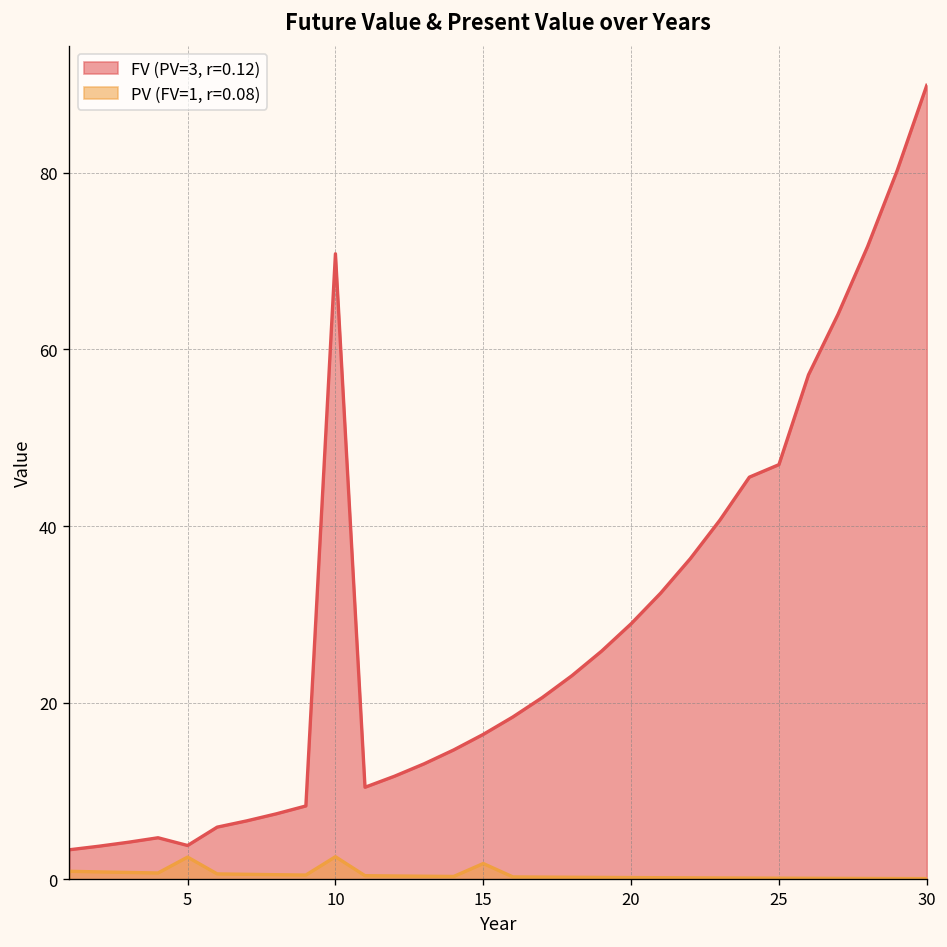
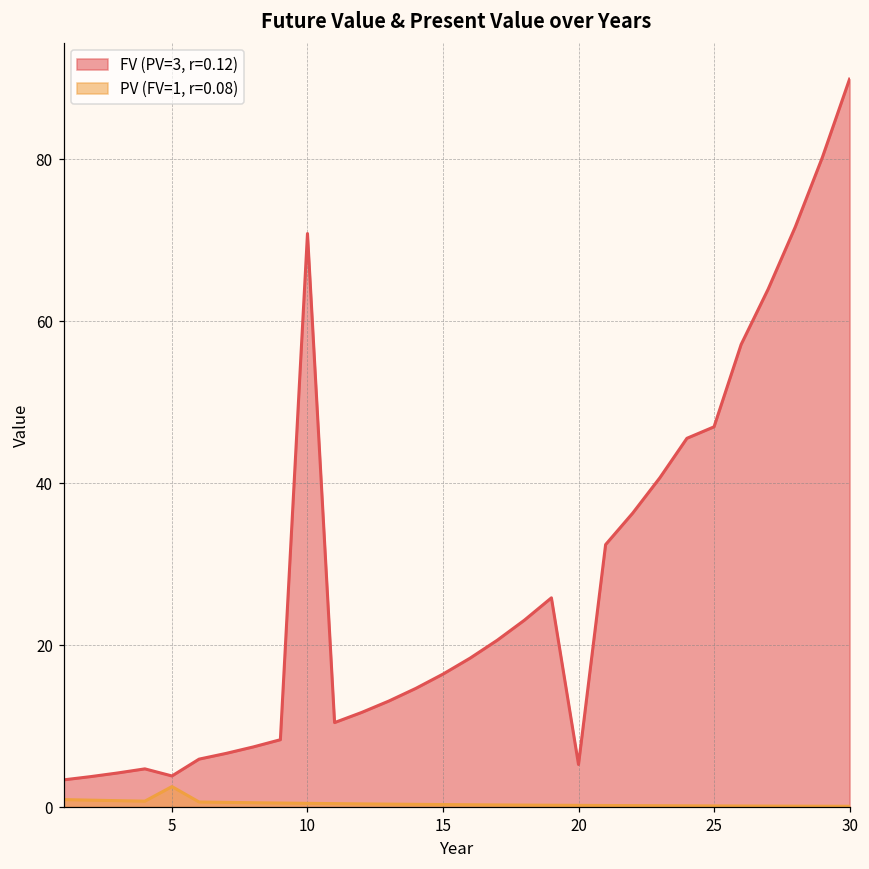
  {
    "FV (PV=3, r=0.12)": {
      "5": 4,
      "10": 71,
      "15": 16,
-     "20": 29,
+     "20": 5,
      "25": 47,
      "30": 90
    },
    "PV (FV=1, r=0.08)": {
      "5": 3,
-     "10": 3,
-     "15": 2,
+     "10": 0,
+     "15": 0,
      "20": 0,
      "25": 0,
      "30": 0
    }
  }
